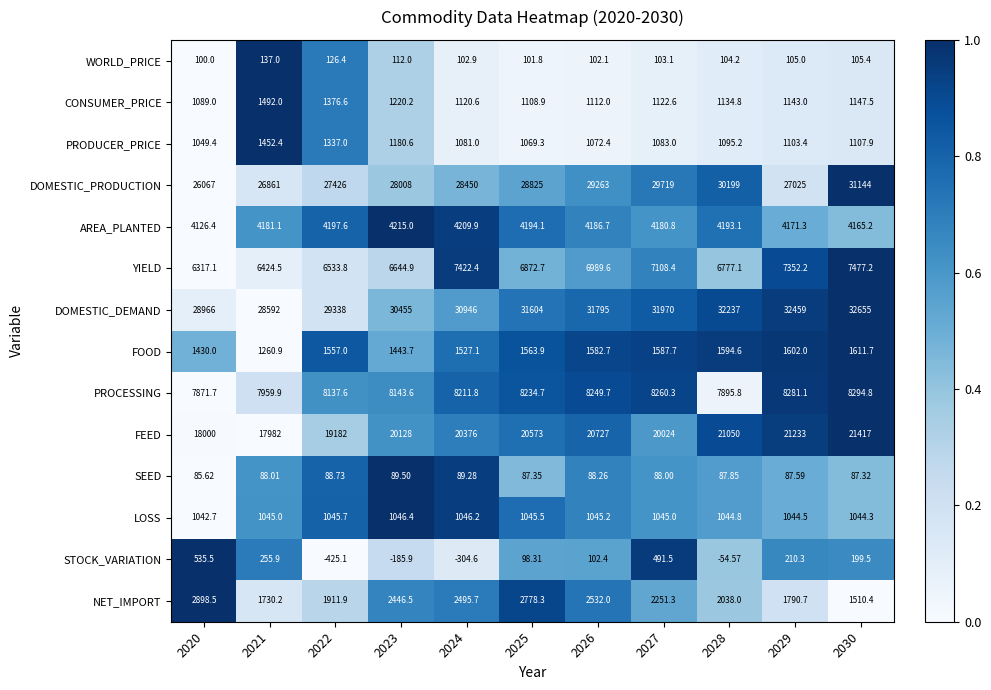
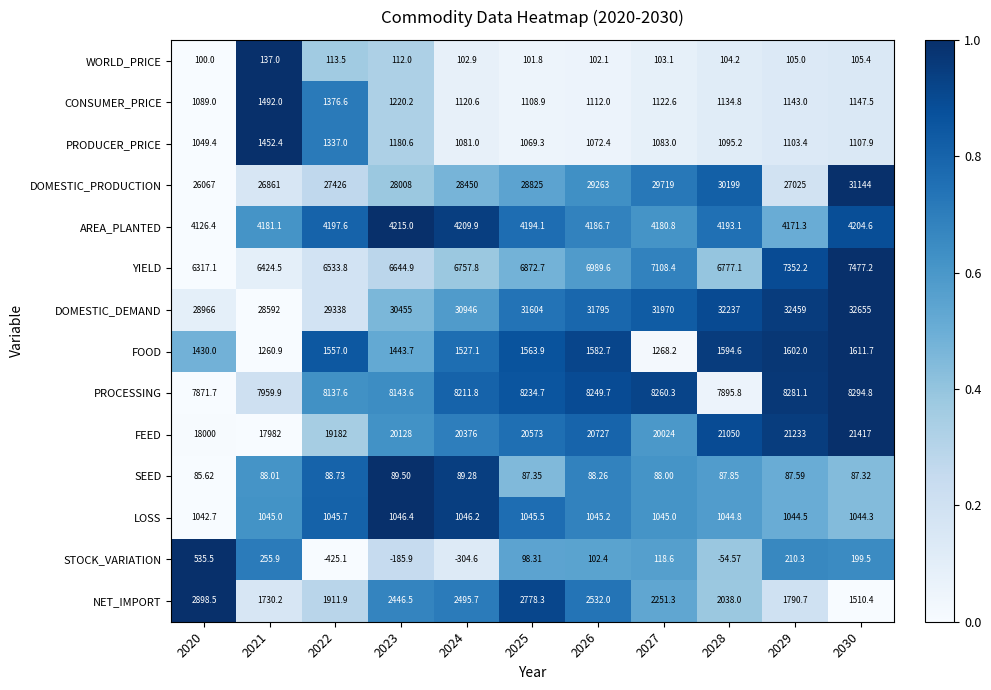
  {
    "WORLD_PRICE": {
      "2020": 100.0,
      "2021": 137.0,
-     "2022": 126.4,
+     "2022": 113.5,
      "2023": 112.0,
      "2024": 102.9,
      "2025": 101.8,
      "2026": 102.1,
      "2027": 103.1,
      "2028": 104.2,
      "2029": 105.0,
      "2030": 105.4
    },
    "CONSUMER_PRICE": {
      "2020": 1089.0,
      "2021": 1492.0,
      "2022": 1376.6,
      "2023": 1220.2,
      "2024": 1120.6,
      "2025": 1108.9,
      "2026": 1112.0,
      "2027": 1122.6,
      "2028": 1134.8,
      "2029": 1143.0,
      "2030": 1147.5
    },
    "PRODUCER_PRICE": {
      "2020": 1049.4,
      "2021": 1452.4,
      "2022": 1337.0,
      "2023": 1180.6,
      "2024": 1081.0,
      "2025": 1069.3,
      "2026": 1072.4,
      "2027": 1083.0,
      "2028": 1095.2,
      "2029": 1103.4,
      "2030": 1107.9
    },
    "DOMESTIC_PRODUCTION": {
      "2020": 26067,
      "2021": 26861,
      "2022": 27426,
      "2023": 28008,
      "2024": 28450,
      "2025": 28825,
      "2026": 29263,
      "2027": 29719,
      "2028": 30199,
      "2029": 27025,
      "2030": 31144
    },
    "AREA_PLANTED": {
      "2020": 4126.4,
      "2021": 4181.1,
      "2022": 4197.6,
      "2023": 4215.0,
      "2024": 4209.9,
      "2025": 4194.1,
      "2026": 4186.7,
      "2027": 4180.8,
      "2028": 4193.1,
      "2029": 4171.3,
-     "2030": 4165.2
+     "2030": 4204.6
    },
    "YIELD": {
      "2020": 6317.1,
      "2021": 6424.5,
      "2022": 6533.8,
      "2023": 6644.9,
-     "2024": 7422.4,
+     "2024": 6757.8,
      "2025": 6872.7,
      "2026": 6989.6,
      "2027": 7108.4,
      "2028": 6777.1,
      "2029": 7352.2,
      "2030": 7477.2
    },
    "DOMESTIC_DEMAND": {
      "2020": 28966,
      "2021": 28592,
      "2022": 29338,
      "2023": 30455,
      "2024": 30946,
      "2025": 31604,
      "2026": 31795,
      "2027": 31970,
      "2028": 32237,
      "2029": 32459,
      "2030": 32655
    },
    "FOOD": {
      "2020": 1430.0,
      "2021": 1260.9,
      "2022": 1557.0,
      "2023": 1443.7,
      "2024": 1527.1,
      "2025": 1563.9,
      "2026": 1582.7,
-     "2027": 1587.7,
+     "2027": 1268.2,
      "2028": 1594.6,
      "2029": 1602.0,
      "2030": 1611.7
    },
    "PROCESSING": {
      "2020": 7871.7,
      "2021": 7959.9,
      "2022": 8137.6,
      "2023": 8143.6,
      "2024": 8211.8,
      "2025": 8234.7,
      "2026": 8249.7,
      "2027": 8260.3,
      "2028": 7895.8,
      "2029": 8281.1,
      "2030": 8294.8
    },
    "FEED": {
      "2020": 18000,
      "2021": 17982,
      "2022": 19182,
      "2023": 20128,
      "2024": 20376,
      "2025": 20573,
      "2026": 20727,
      "2027": 20024,
      "2028": 21050,
      "2029": 21233,
      "2030": 21417
    },
    "SEED": {
      "2020": 85.62,
      "2021": 88.01,
      "2022": 88.73,
      "2023": 89.50,
      "2024": 89.28,
      "2025": 87.35,
      "2026": 88.26,
      "2027": 88.00,
      "2028": 87.85,
      "2029": 87.59,
      "2030": 87.32
    },
    "LOSS": {
      "2020": 1042.7,
      "2021": 1045.0,
      "2022": 1045.7,
      "2023": 1046.4,
      "2024": 1046.2,
      "2025": 1045.5,
      "2026": 1045.2,
      "2027": 1045.0,
      "2028": 1044.8,
      "2029": 1044.5,
      "2030": 1044.3
    },
    "STOCK_VARIATION": {
      "2020": 535.5,
      "2021": 255.9,
      "2022": -425.1,
      "2023": -185.9,
      "2024": -304.6,
      "2025": 98.31,
      "2026": 102.4,
-     "2027": 491.5,
+     "2027": 118.6,
      "2028": -54.57,
      "2029": 210.3,
      "2030": 199.5
    },
    "NET_IMPORT": {
      "2020": 2898.5,
      "2021": 1730.2,
      "2022": 1911.9,
      "2023": 2446.5,
      "2024": 2495.7,
      "2025": 2778.3,
      "2026": 2532.0,
      "2027": 2251.3,
      "2028": 2038.0,
      "2029": 1790.7,
      "2030": 1510.4
    }
  }
